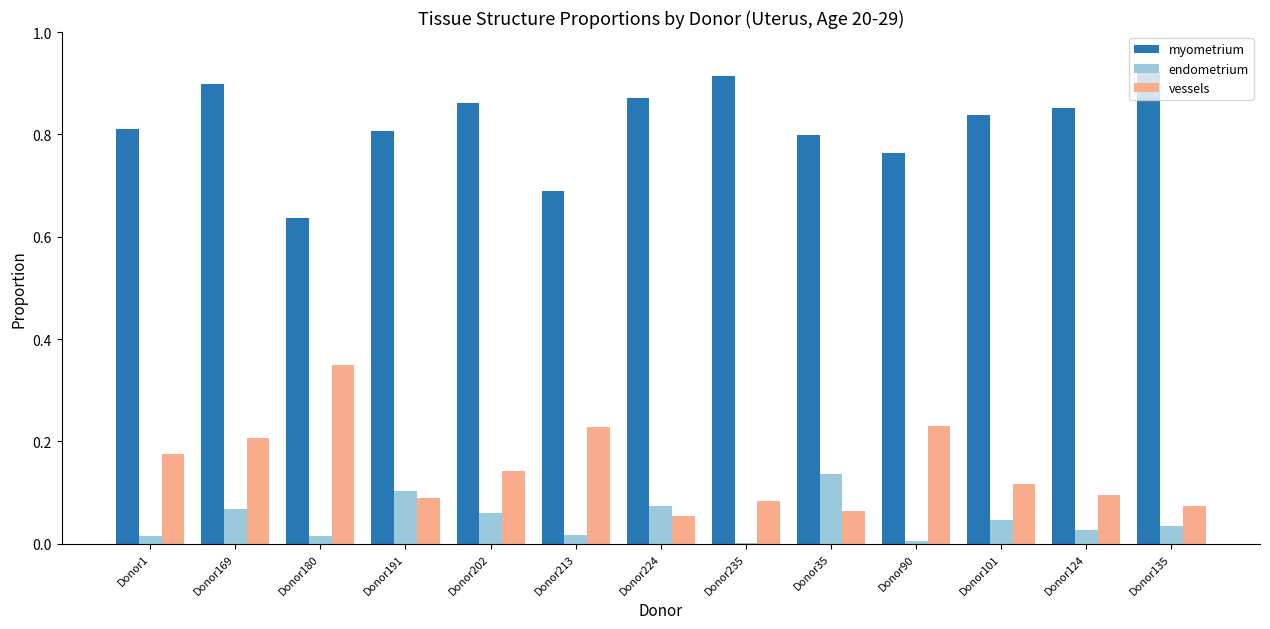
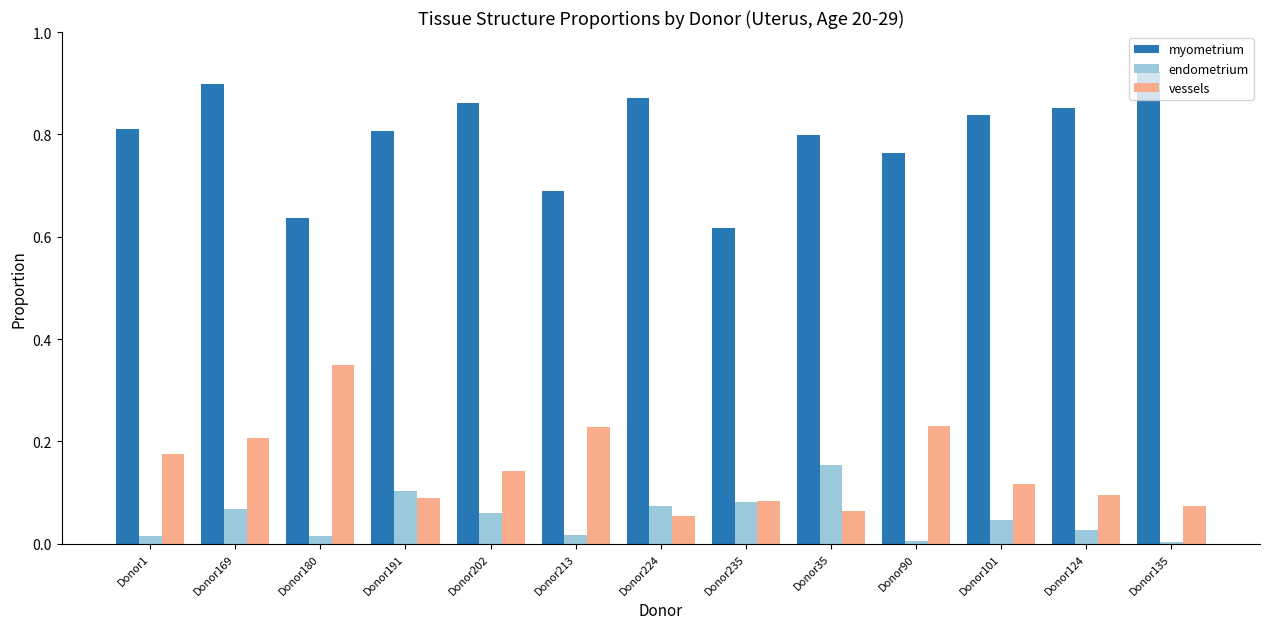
  {
    "myometrium": {
      "Donor1": 0.81,
      "Donor169": 0.90,
      "Donor180": 0.64,
      "Donor191": 0.81,
      "Donor202": 0.86,
      "Donor213": 0.69,
      "Donor224": 0.87,
-     "Donor235": 0.91,
+     "Donor235": 0.62,
      "Donor35": 0.80,
      "Donor90": 0.76,
      "Donor101": 0.84,
      "Donor124": 0.85
    },
    "endometrium": {
      "Donor1": 0.01,
      "Donor169": 0.07,
      "Donor180": 0.01,
      "Donor191": 0.10,
      "Donor202": 0.06,
      "Donor213": 0.02,
      "Donor224": 0.07,
-     "Donor235": 0.00,
-     "Donor35": 0.14,
+     "Donor235": 0.08,
+     "Donor35": 0.15,
      "Donor90": 0.01,
      "Donor101": 0.05,
      "Donor124": 0.03,
-     "Donor135": 0.03
+     "Donor135": 0.00
    },
    "vessels": {
      "Donor1": 0.18,
      "Donor169": 0.21,
      "Donor180": 0.35,
      "Donor191": 0.09,
      "Donor202": 0.14,
      "Donor213": 0.23,
      "Donor224": 0.05,
      "Donor235": 0.08,
      "Donor35": 0.06,
      "Donor90": 0.23,
      "Donor101": 0.12,
      "Donor124": 0.10,
      "Donor135": 0.07
    }
  }
